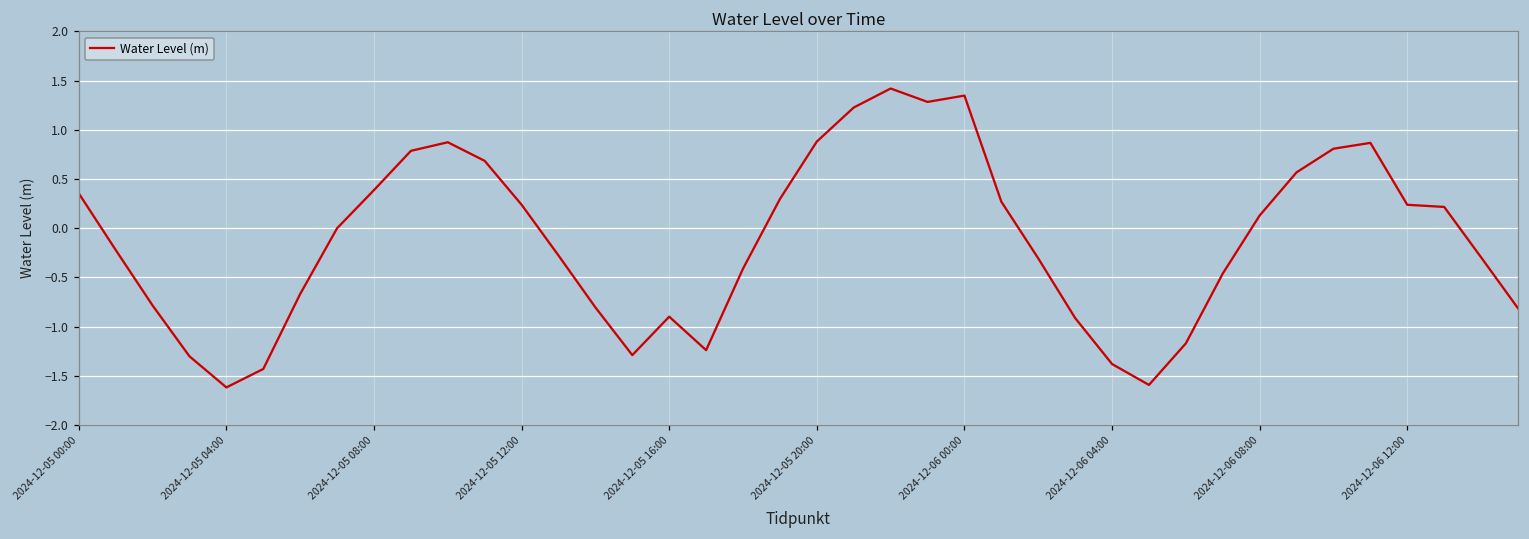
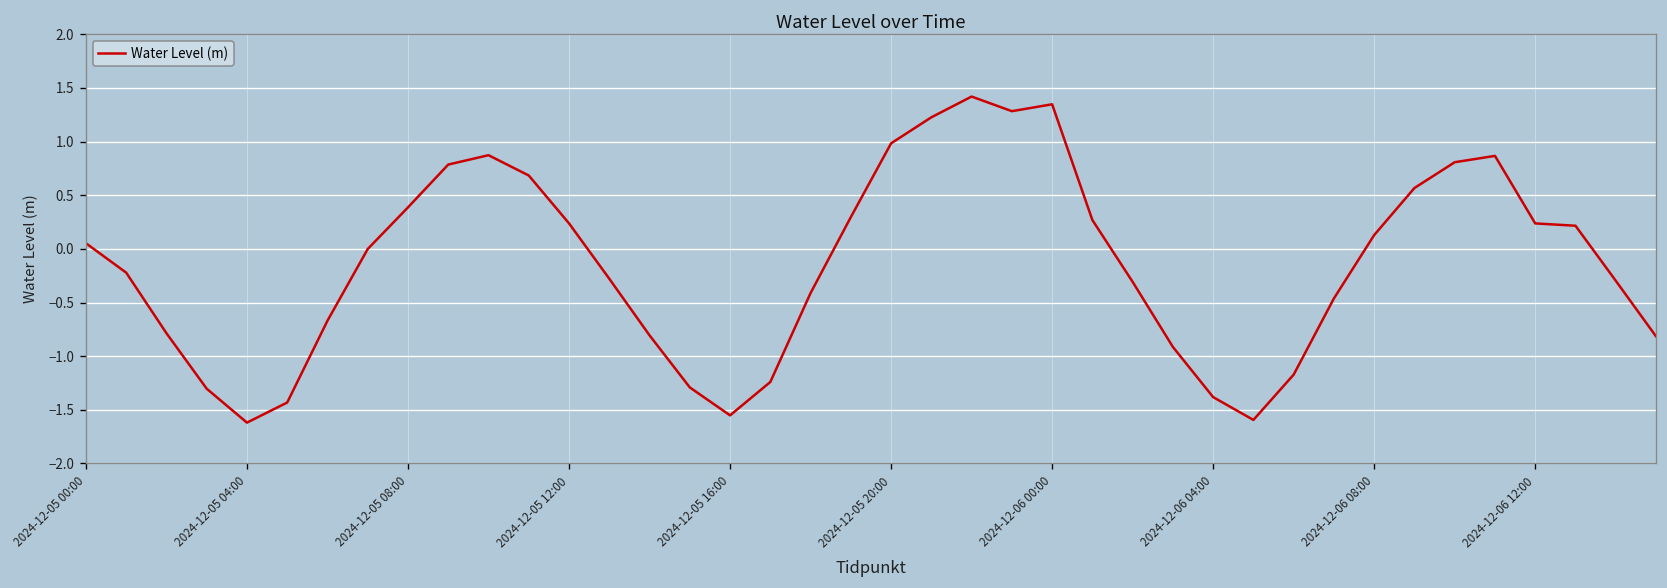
  {
-   "2024-12-05 00:00": 0.4,
+   "2024-12-05 00:00": 0.1,
    "2024-12-05 04:00": -1.6,
    "2024-12-05 08:00": 0.4,
    "2024-12-05 12:00": 0.2,
-   "2024-12-05 16:00": -0.9,
-   "2024-12-05 20:00": 0.9,
+   "2024-12-05 16:00": -1.6,
+   "2024-12-05 20:00": 1.0,
    "2024-12-06 00:00": 1.3,
    "2024-12-06 04:00": -1.4,
    "2024-12-06 08:00": 0.1,
    "2024-12-06 12:00": 0.2
  }
